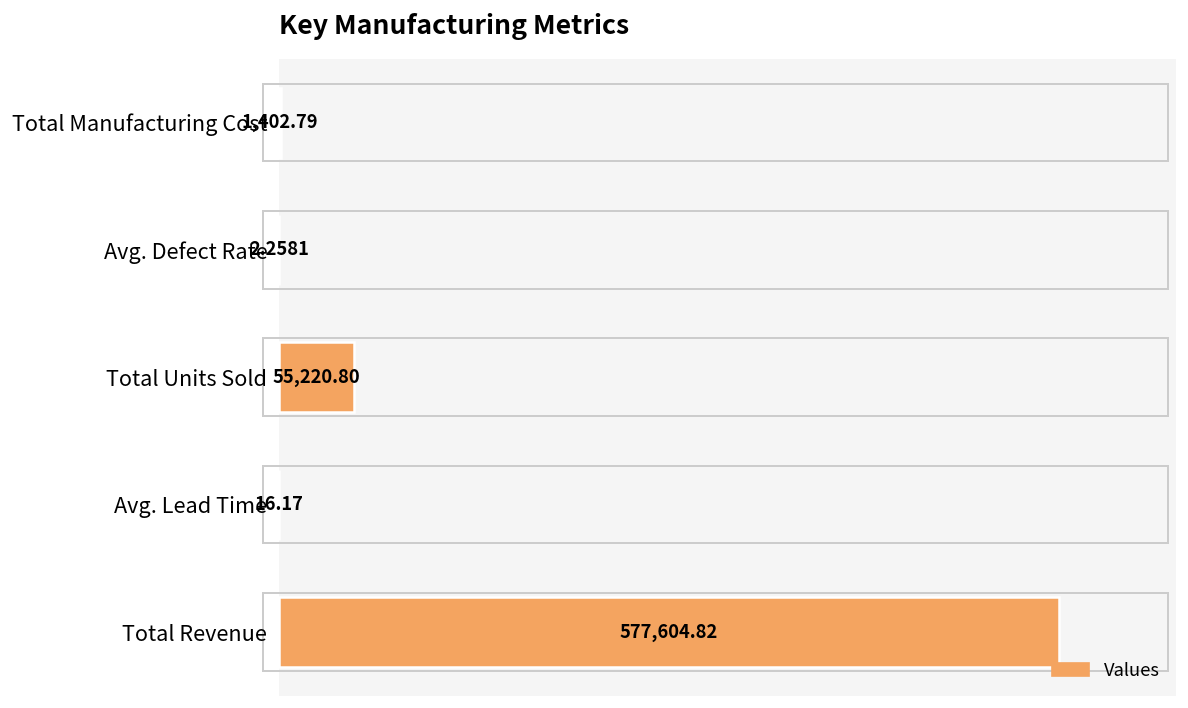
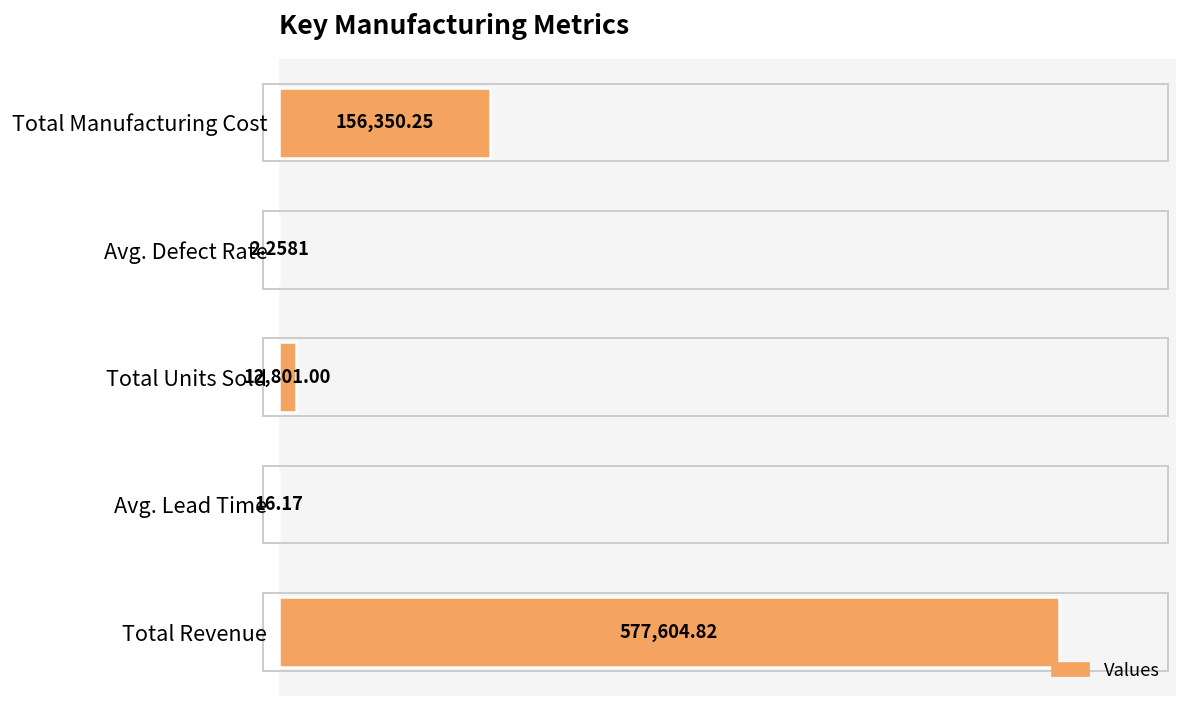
  {
-   "Total Manufacturing Cost": "1,402.79",
-   "Total Units Sold": "55,220.80"
+   "Total Manufacturing Cost": "156,350.25",
+   "Total Units Sold": "12,801.00"
  }
